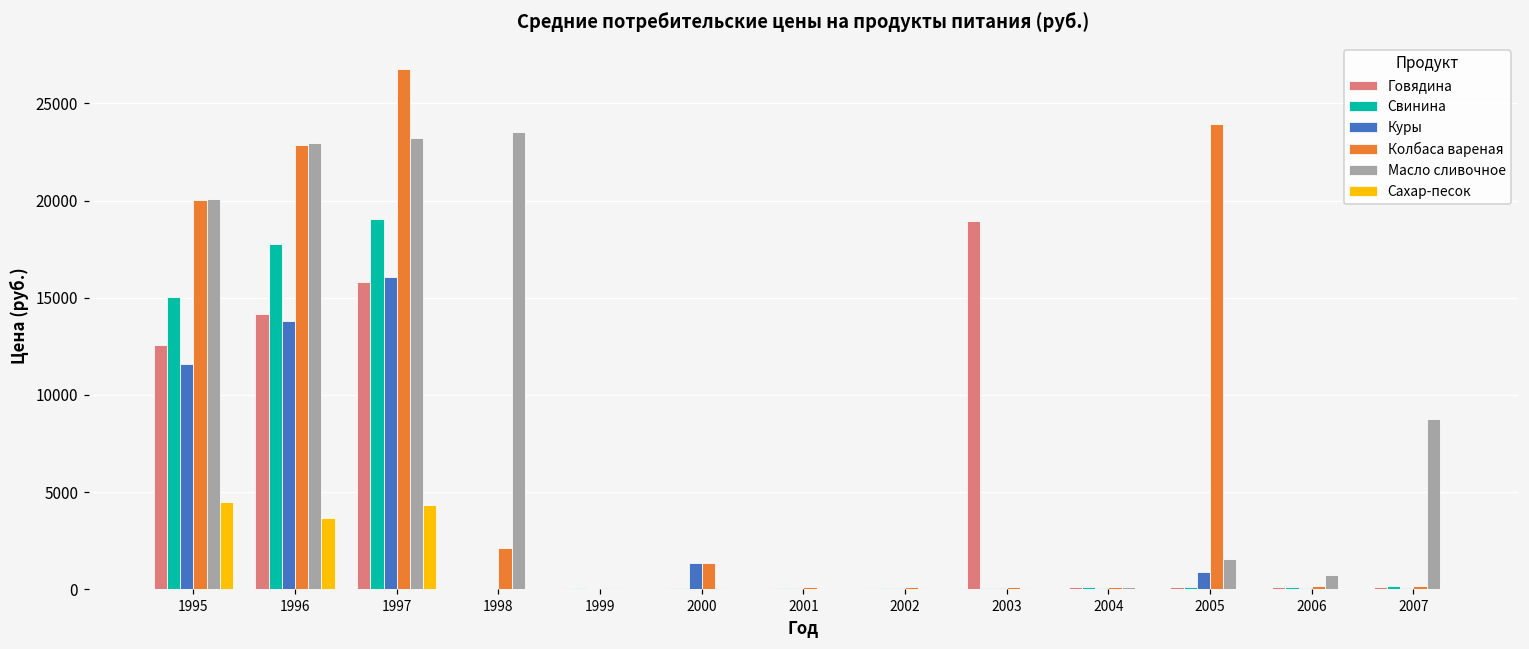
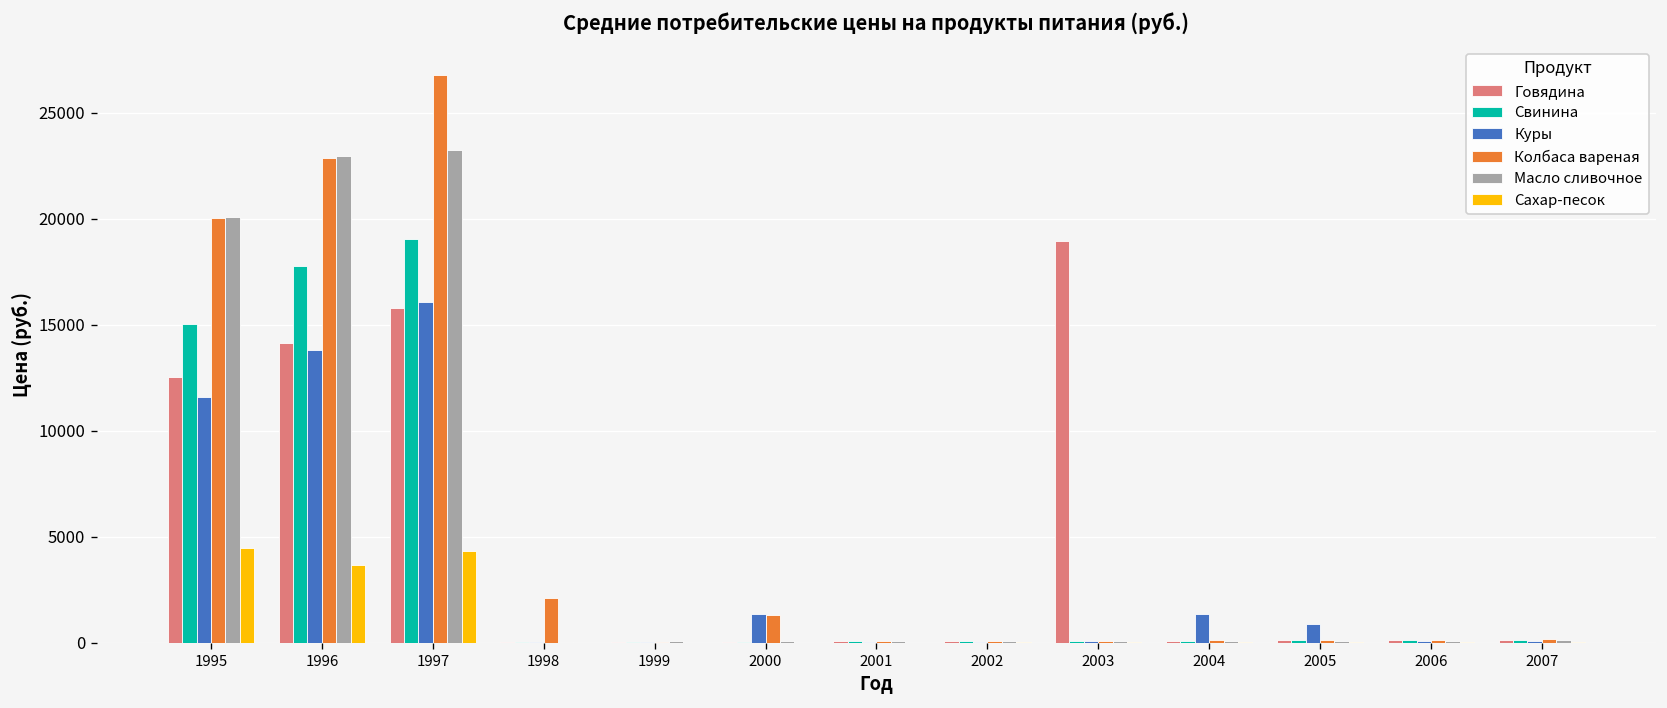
  {
    "Говядина": {
      "1995": 12500,
      "1996": 14100,
      "1997": 15800,
      "2003": 19000
    },
    "Свинина": {
      "1995": 15100,
      "1996": 17800,
      "1997": 19100,
      "2006": 100,
      "2007": 100
    },
    "Куры": {
      "1995": 11600,
      "1996": 13800,
      "1997": 16100,
      "2000": 1300,
-     "2004": 100,
+     "2004": 1400,
      "2005": 900
    },
    "Колбаса вареная": {
      "1995": 20000,
      "1996": 22900,
      "1997": 26800,
      "1998": 2100,
      "2000": 1300,
-     "2005": 23900,
+     "2005": 100,
      "2006": 200,
      "2007": 200
    },
    "Масло сливочное": {
      "1995": 20100,
      "1996": 23000,
      "1997": 23200,
-     "1998": 23500,
-     "2005": 1600,
-     "2006": 700,
-     "2007": 8800
+     "1998": 100,
+     "2005": 100,
+     "2006": 100,
+     "2007": 200
    },
    "Сахар-песок": {
      "1995": 4500,
      "1996": 3700,
      "1997": 4300
    }
  }
